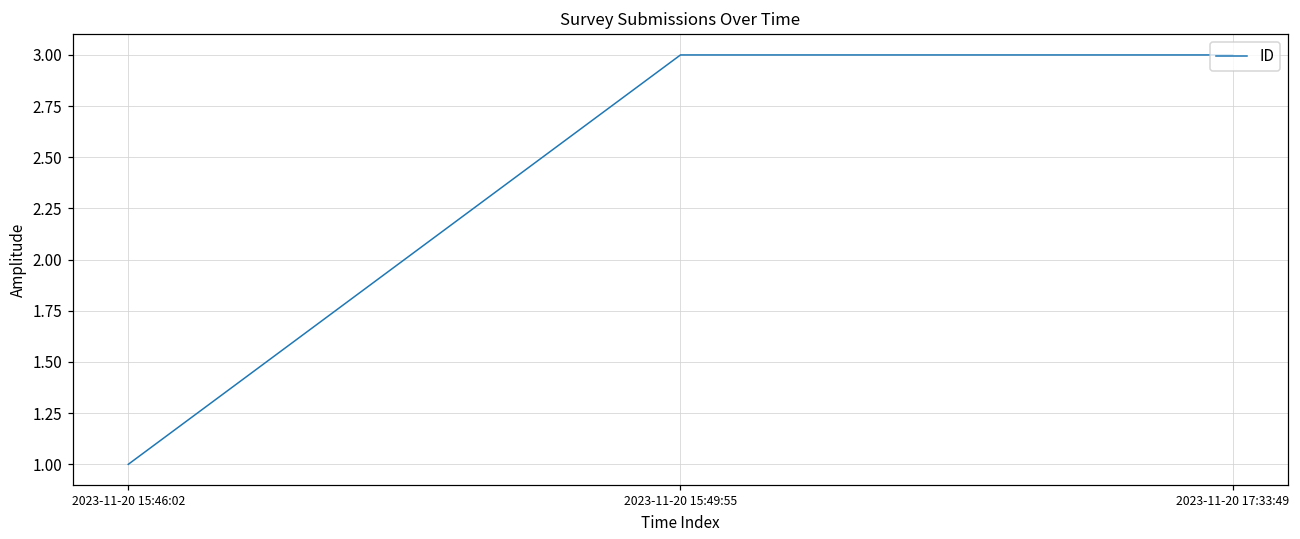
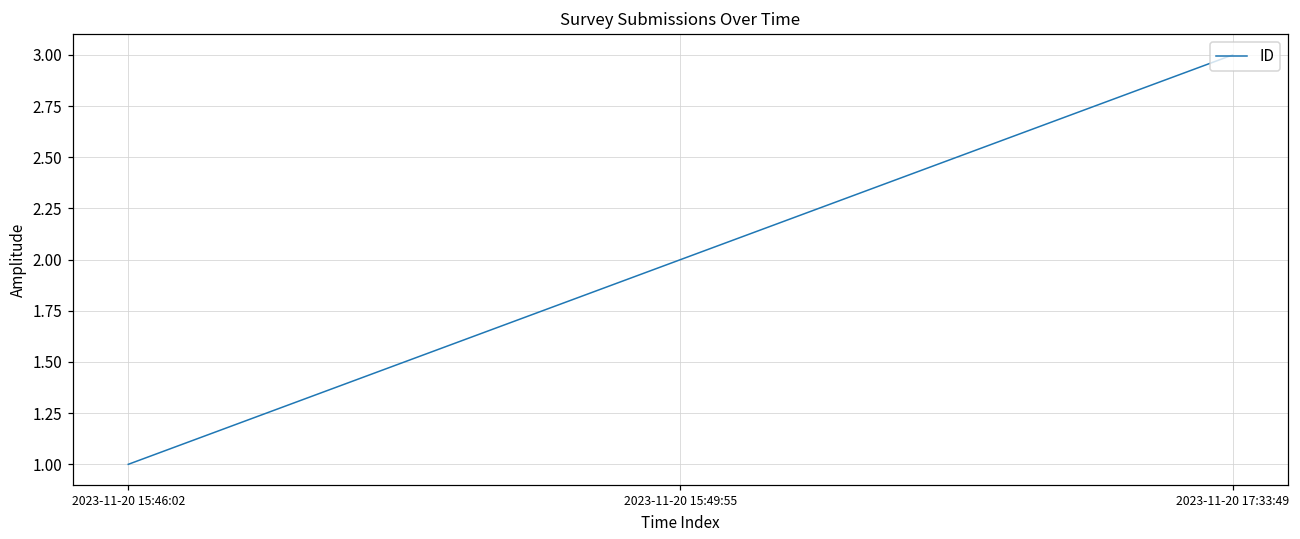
  {
    "2023-11-20 15:46:02": 1,
-   "2023-11-20 15:49:55": 3
+   "2023-11-20 15:49:55": 2
  }
